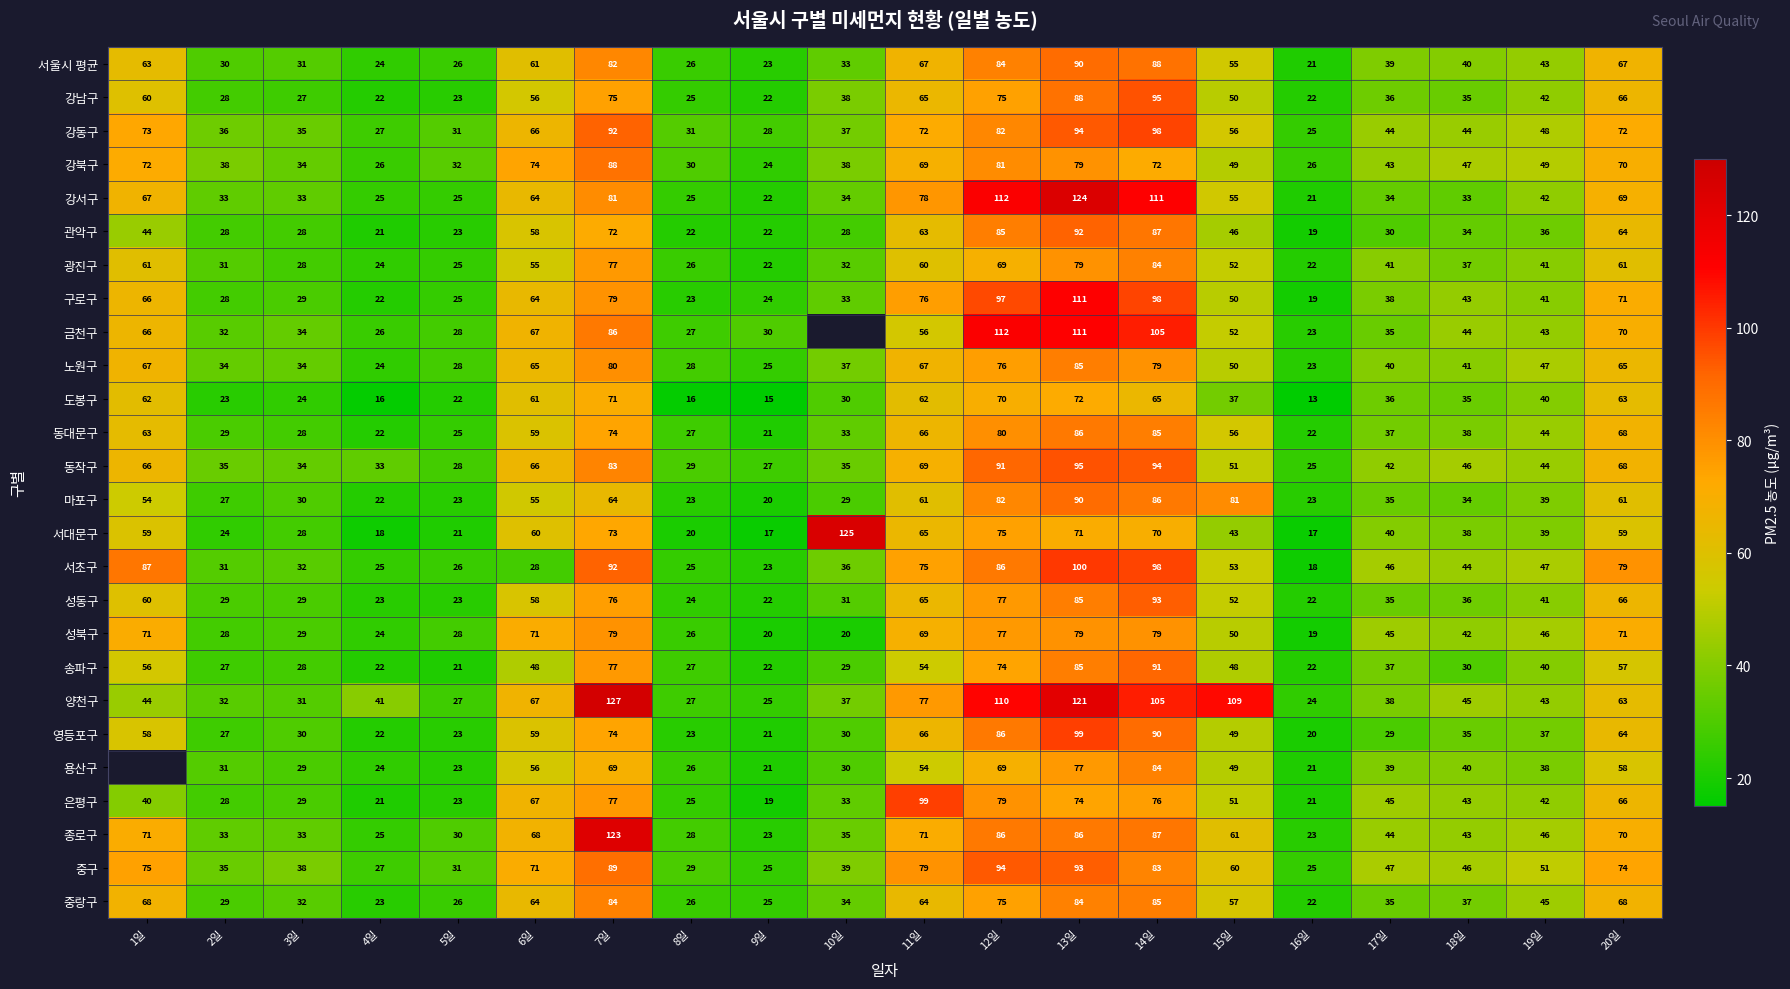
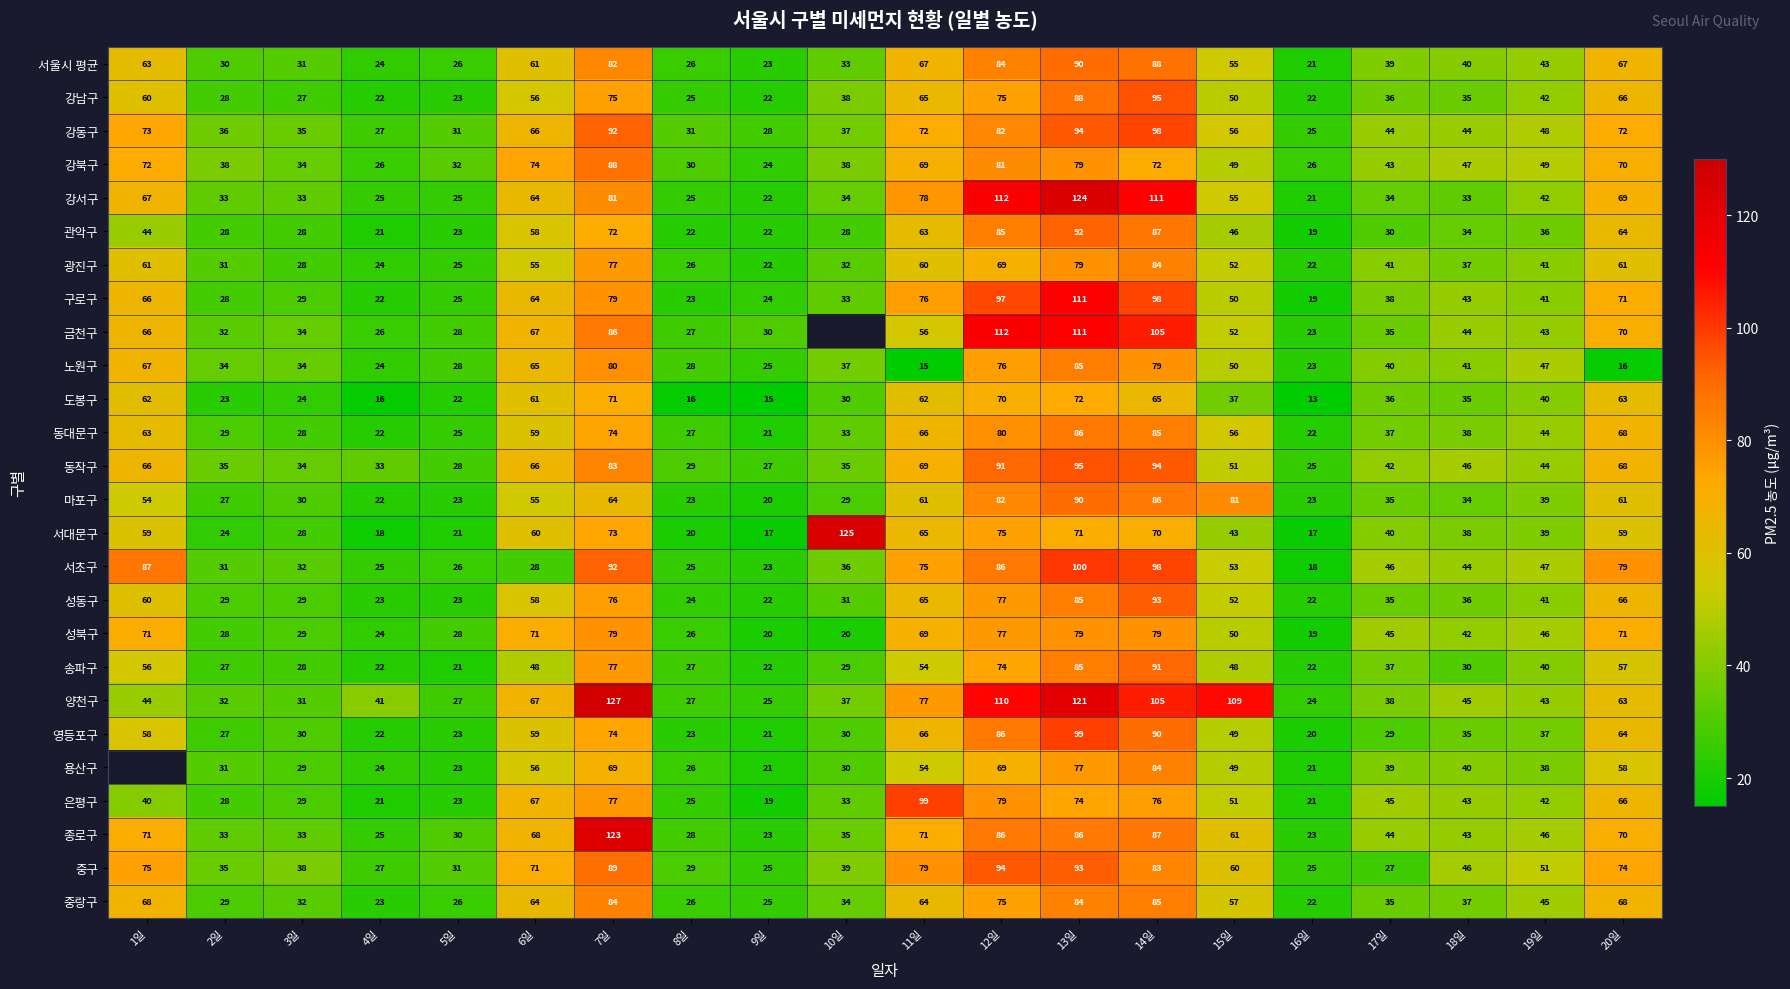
  {
    "노원구": {
      "1일": 67,
      "2일": 34,
      "3일": 34,
      "4일": 24,
      "5일": 28,
      "6일": 65,
      "7일": 80,
      "8일": 28,
      "9일": 25,
      "10일": 37,
-     "11일": 67,
+     "11일": 15,
      "12일": 76,
      "13일": 85,
      "14일": 79,
      "15일": 50,
      "16일": 23,
      "17일": 40,
      "18일": 41,
      "19일": 47,
-     "20일": 65
+     "20일": 16
    },
    "중구": {
      "1일": 75,
      "2일": 35,
      "3일": 38,
      "4일": 27,
      "5일": 31,
      "6일": 71,
      "7일": 89,
      "8일": 29,
      "9일": 25,
      "10일": 39,
      "11일": 79,
      "12일": 94,
      "13일": 93,
      "14일": 83,
      "15일": 60,
      "16일": 25,
-     "17일": 47,
+     "17일": 27,
      "18일": 46,
      "19일": 51,
      "20일": 74
    }
  }
